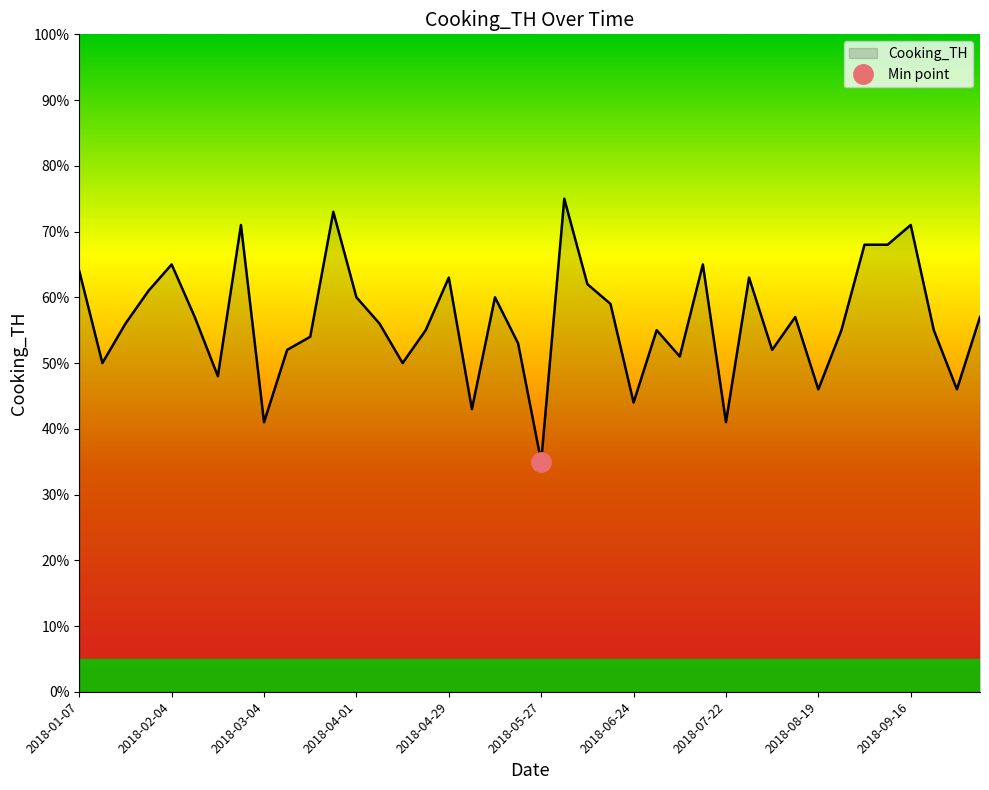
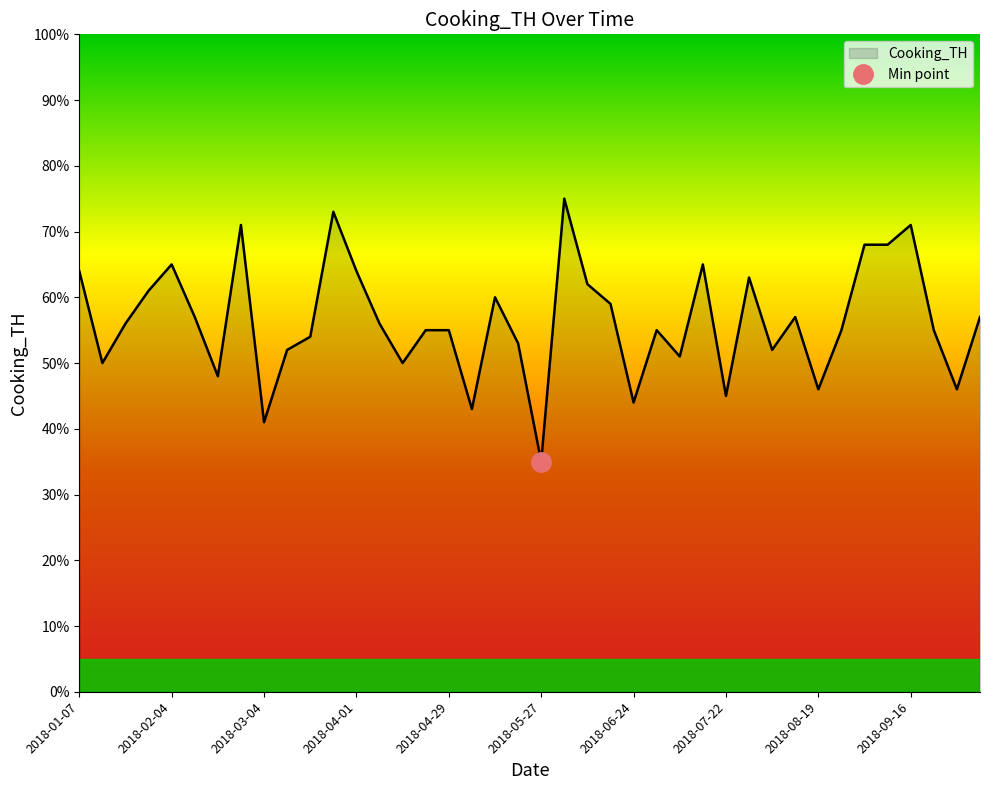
  {
    "Cooking_TH": {
      "2018-01-07": "64%",
      "2018-02-04": "65%",
      "2018-03-04": "41%",
-     "2018-04-01": "60%",
-     "2018-04-29": "63%",
+     "2018-04-01": "64%",
+     "2018-04-29": "55%",
      "2018-06-24": "44%",
-     "2018-07-22": "41%",
+     "2018-07-22": "45%",
      "2018-08-19": "46%",
      "2018-09-16": "71%"
    }
  }
